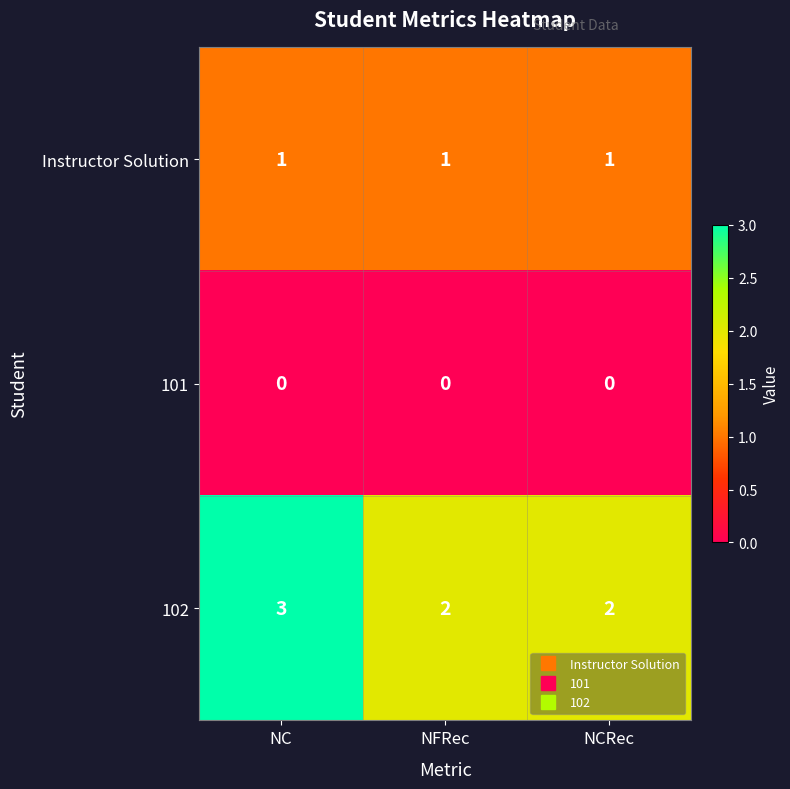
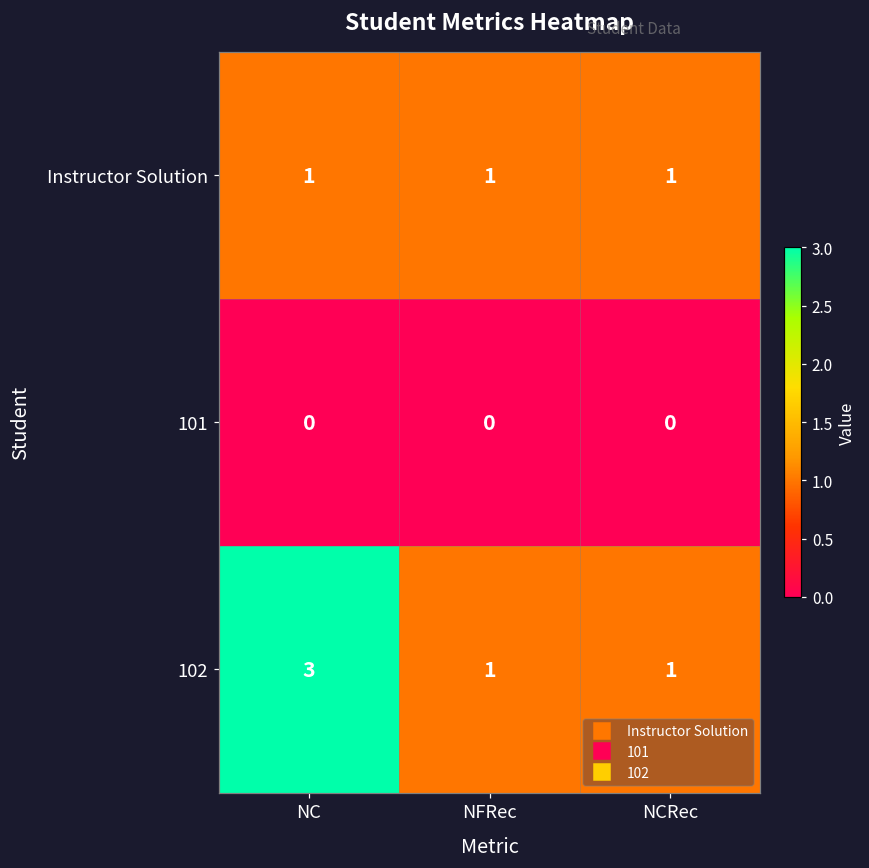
  {
    "Instructor Solution": {
      "NC": 1,
      "NFRec": 1,
      "NCRec": 1
    },
    "101": {
      "NC": 0,
      "NFRec": 0,
      "NCRec": 0
    },
    "102": {
      "NC": 3,
-     "NFRec": 2,
-     "NCRec": 2
+     "NFRec": 1,
+     "NCRec": 1
    }
  }
